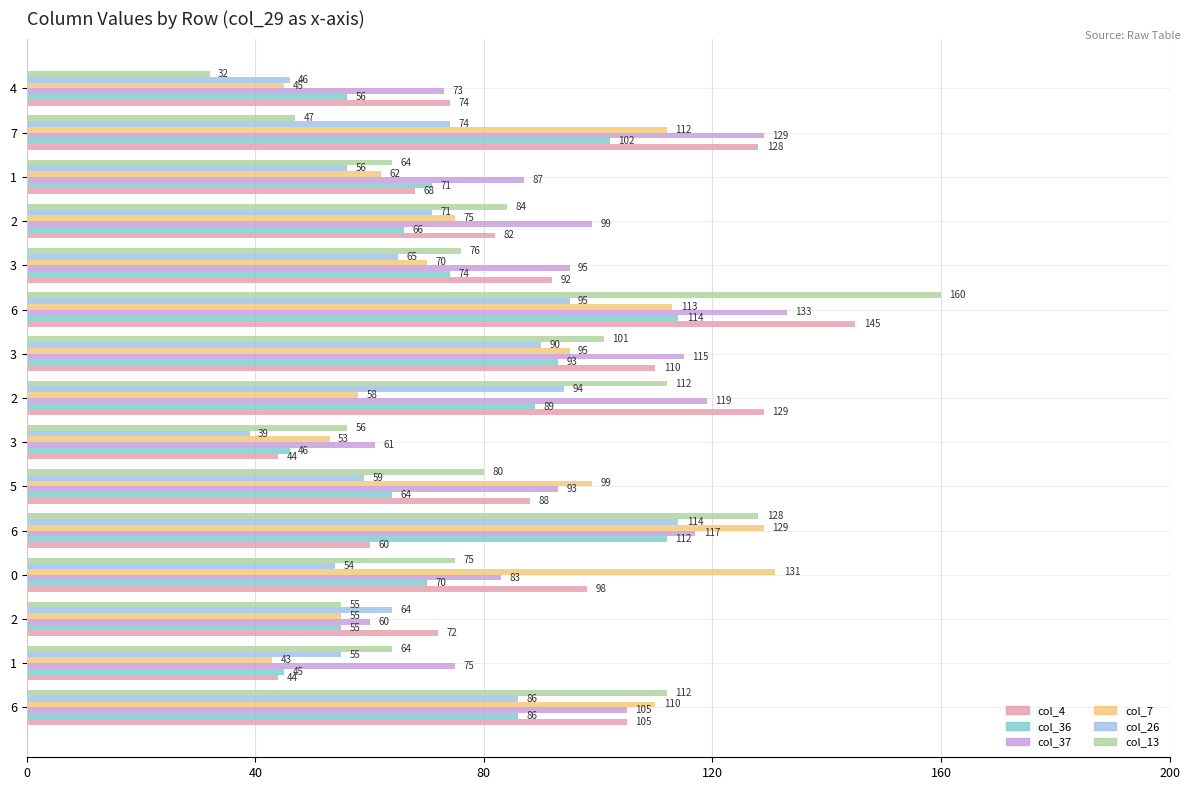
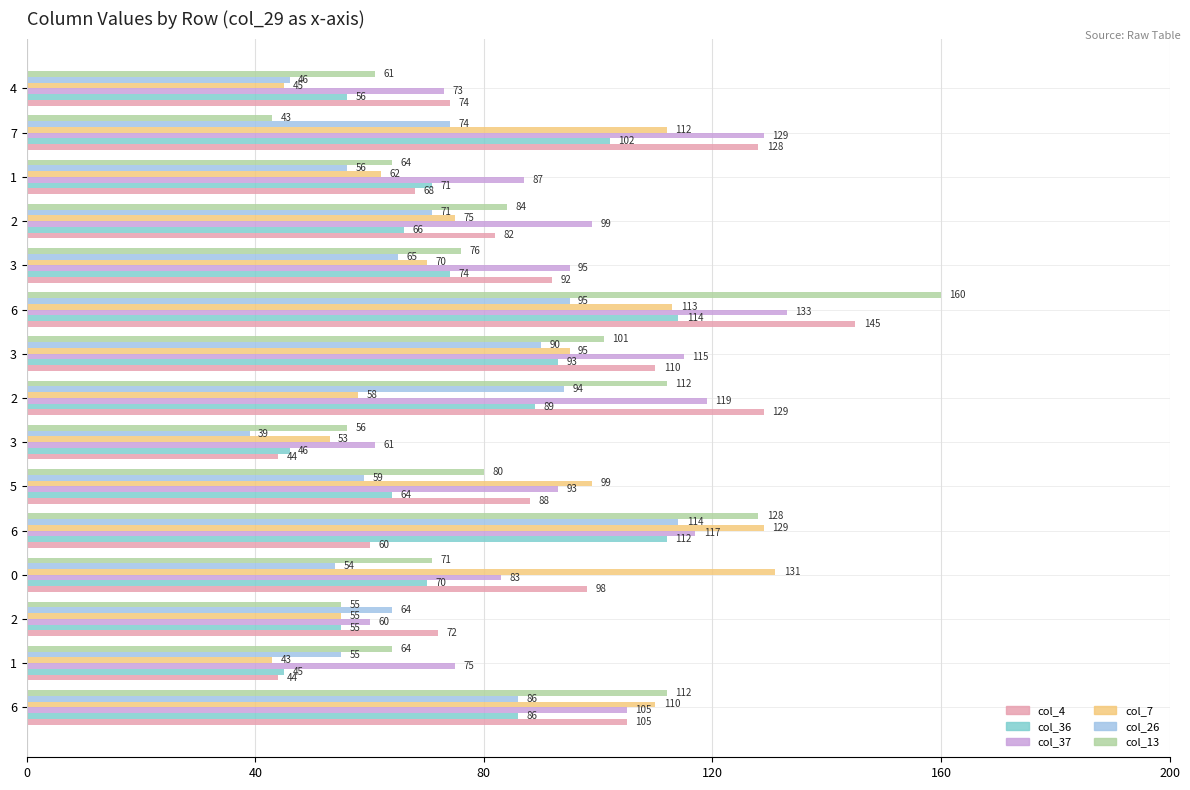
  {
    "col_7": {
      "7": 112,
      "5": 99,
      "0": 131
    },
    "col_13": {
-     "4": 32,
-     "7": 47,
+     "4": 61,
+     "7": 43,
      "5": 80,
-     "0": 75
+     "0": 71
    }
  }
